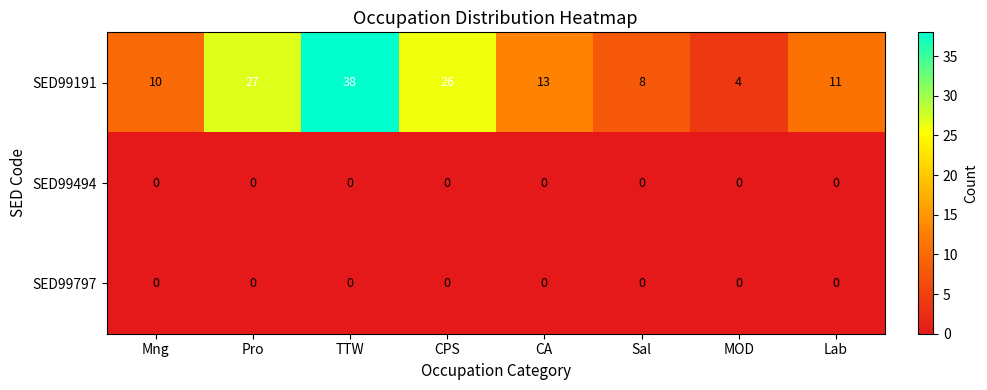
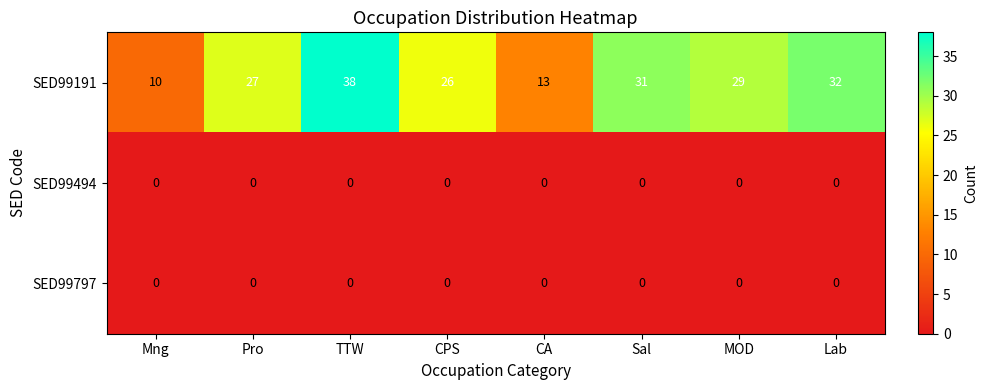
  {
    "SED99191": {
      "Mng": 10,
      "Pro": 27,
      "TTW": 38,
      "CPS": 26,
      "CA": 13,
-     "Sal": 8,
-     "MOD": 4,
-     "Lab": 11
+     "Sal": 31,
+     "MOD": 29,
+     "Lab": 32
    },
    "SED99494": {
      "Mng": 0,
      "Pro": 0,
      "TTW": 0,
      "CPS": 0,
      "CA": 0,
      "Sal": 0,
      "MOD": 0,
      "Lab": 0
    },
    "SED99797": {
      "Mng": 0,
      "Pro": 0,
      "TTW": 0,
      "CPS": 0,
      "CA": 0,
      "Sal": 0,
      "MOD": 0,
      "Lab": 0
    }
  }
